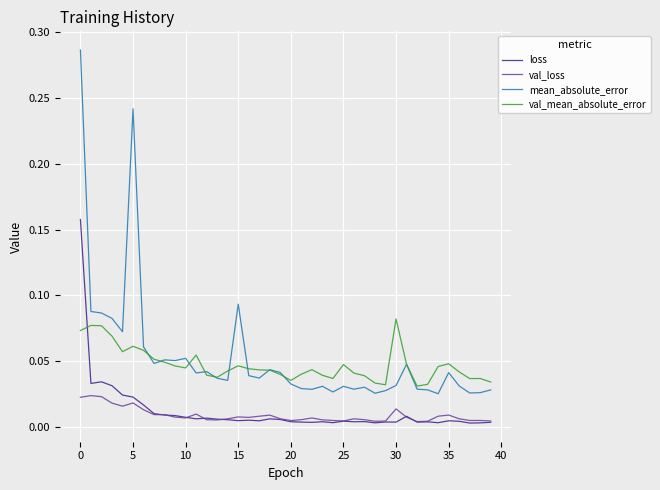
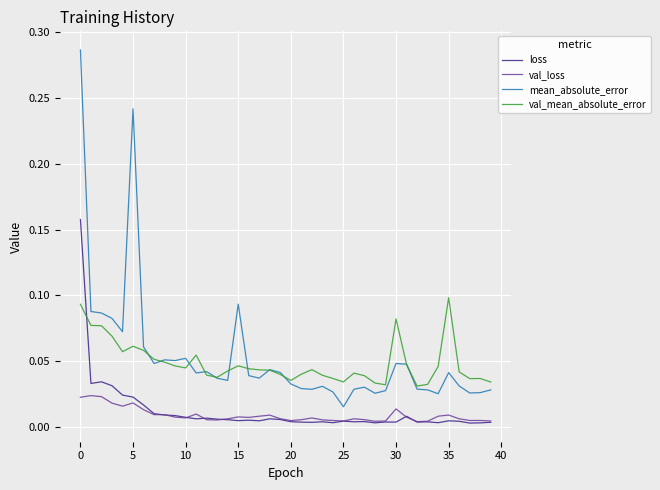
  {
    "mean_absolute_error": {
      "0": 0.287,
      "5": 0.242,
      "10": 0.052,
      "15": 0.093,
      "20": 0.033,
-     "25": 0.031,
-     "30": 0.031,
+     "25": 0.015,
+     "30": 0.048,
      "35": 0.041
    },
    "val_mean_absolute_error": {
-     "0": 0.073,
+     "0": 0.093,
      "5": 0.061,
      "10": 0.045,
      "15": 0.046,
      "20": 0.035,
-     "25": 0.047,
+     "25": 0.034,
      "30": 0.082,
-     "35": 0.048
+     "35": 0.098
    }
  }
